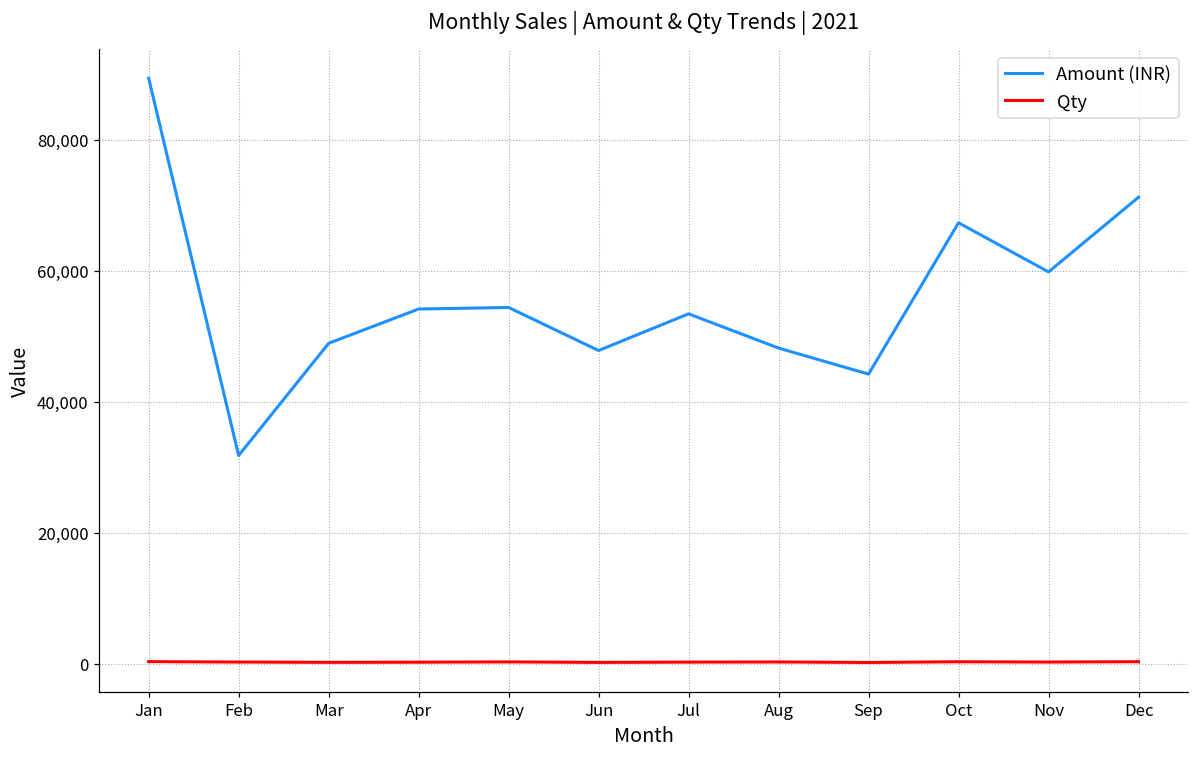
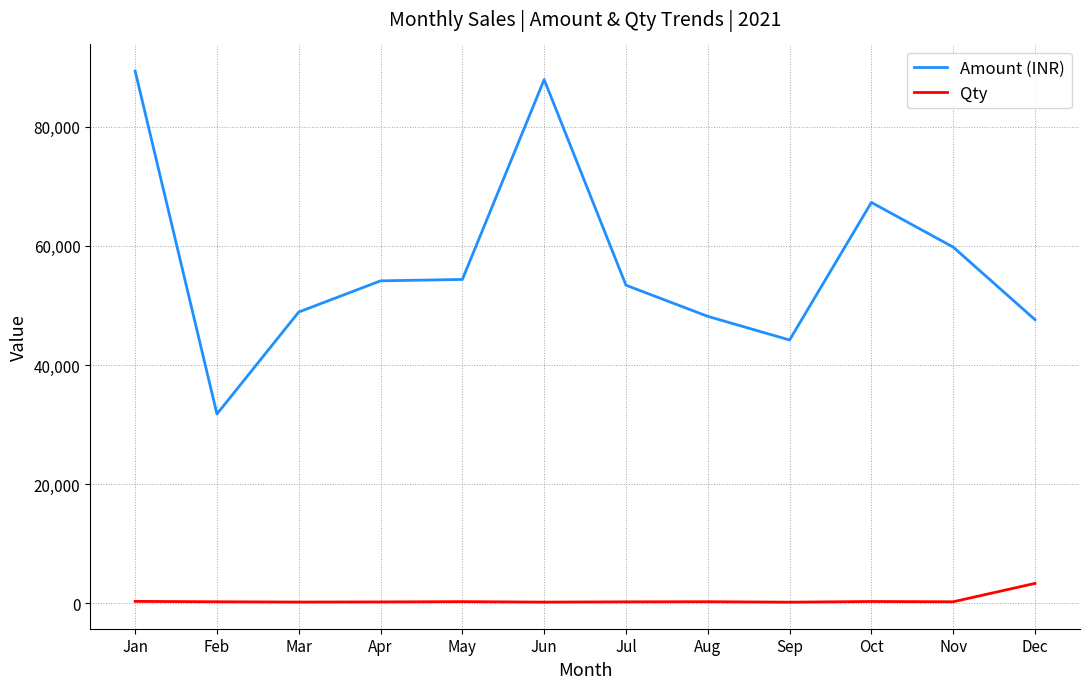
  {
    "Amount (INR)": {
      "Jan": "89,000",
      "Feb": "32,000",
      "Mar": "49,000",
      "Apr": "54,000",
      "May": "54,000",
-     "Jun": "48,000",
+     "Jun": "88,000",
      "Jul": "53,000",
      "Aug": "48,000",
      "Sep": "44,000",
      "Oct": "67,000",
      "Nov": "60,000",
-     "Dec": "71,000"
+     "Dec": "48,000"
    },
    "Qty": {
      "Jan": "0",
      "Feb": "0",
      "Mar": "0",
      "Apr": "0",
      "May": "0",
      "Jun": "0",
      "Jul": "0",
      "Aug": "0",
      "Sep": "0",
      "Oct": "0",
      "Nov": "0",
-     "Dec": "0"
+     "Dec": "3,000"
    }
  }
